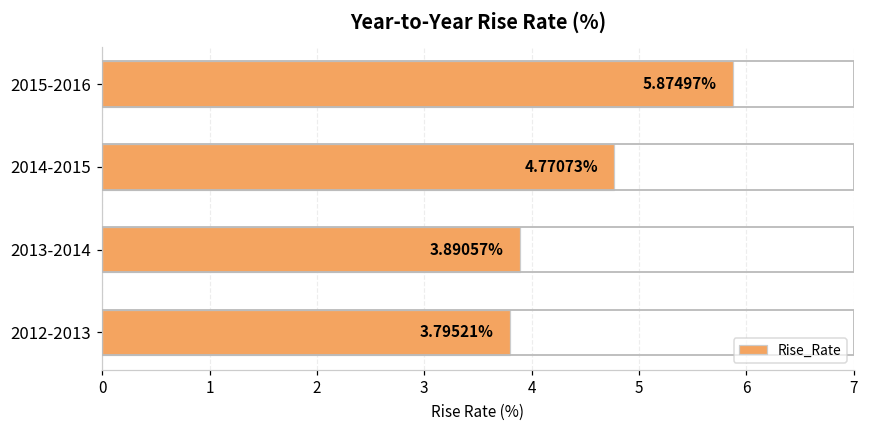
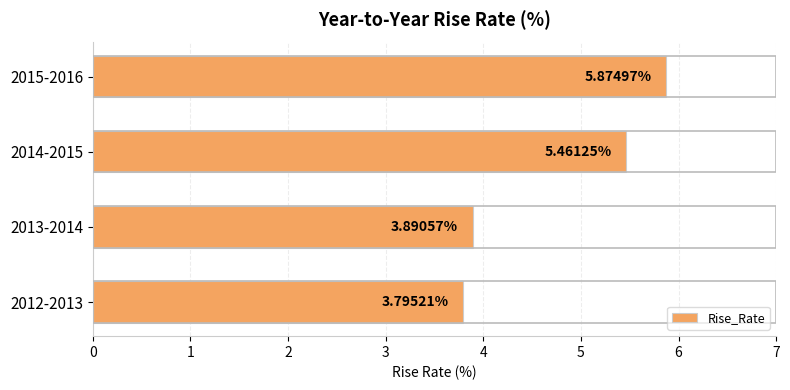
  {
    "2015-2016": "5.87497%",
-   "2014-2015": "4.77073%",
+   "2014-2015": "5.46125%",
    "2013-2014": "3.89057%",
    "2012-2013": "3.79521%"
  }
